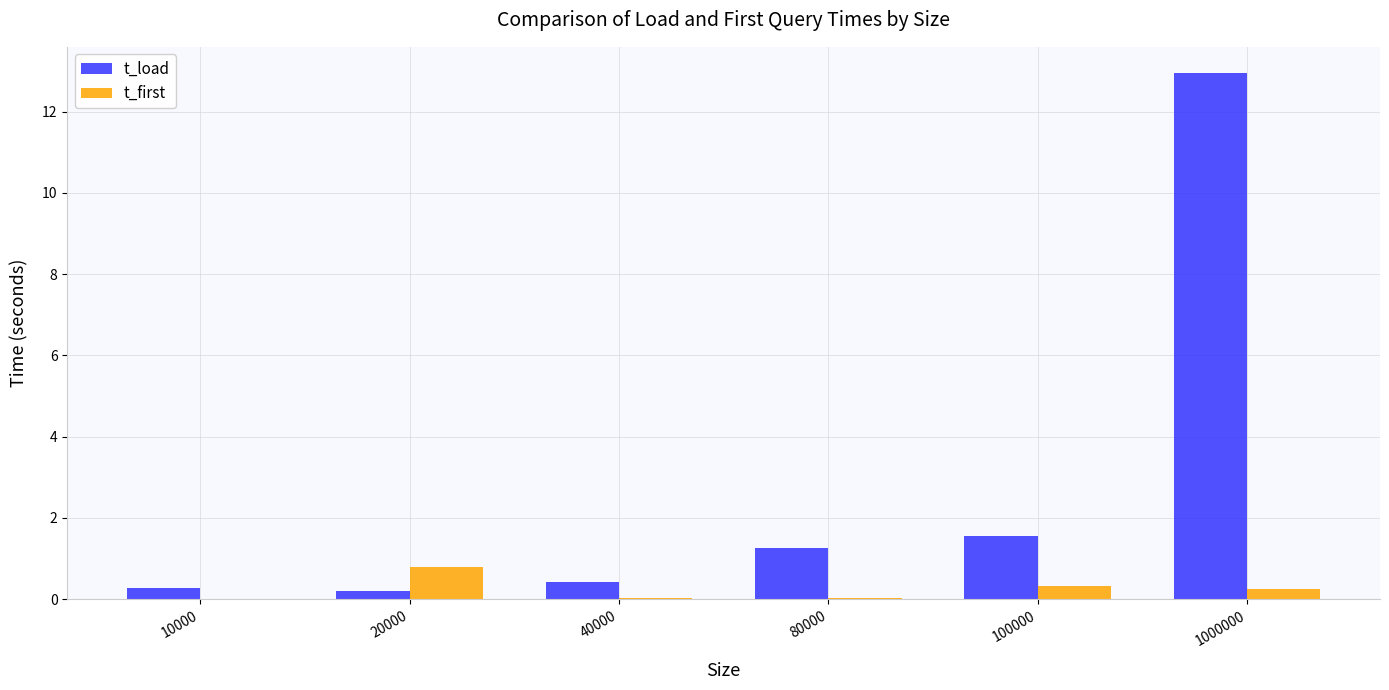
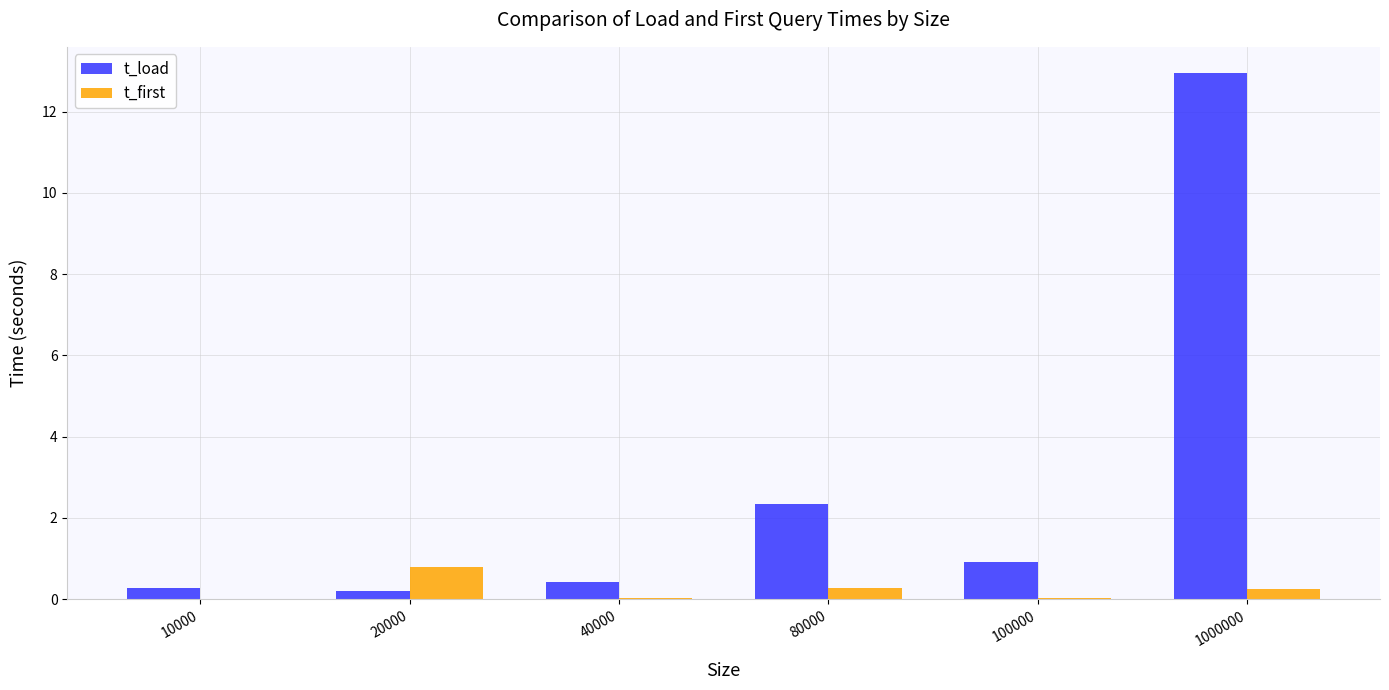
  {
    "t_load": {
      "10000": 0.3,
      "20000": 0.2,
      "40000": 0.4,
-     "80000": 1.3,
-     "100000": 1.5,
+     "80000": 2.3,
+     "100000": 0.9,
      "1000000": 12.9
    },
    "t_first": {
      "20000": 0.8,
-     "80000": 0.0,
-     "100000": 0.3,
+     "80000": 0.3,
+     "100000": 0.0,
      "1000000": 0.2
    }
  }
